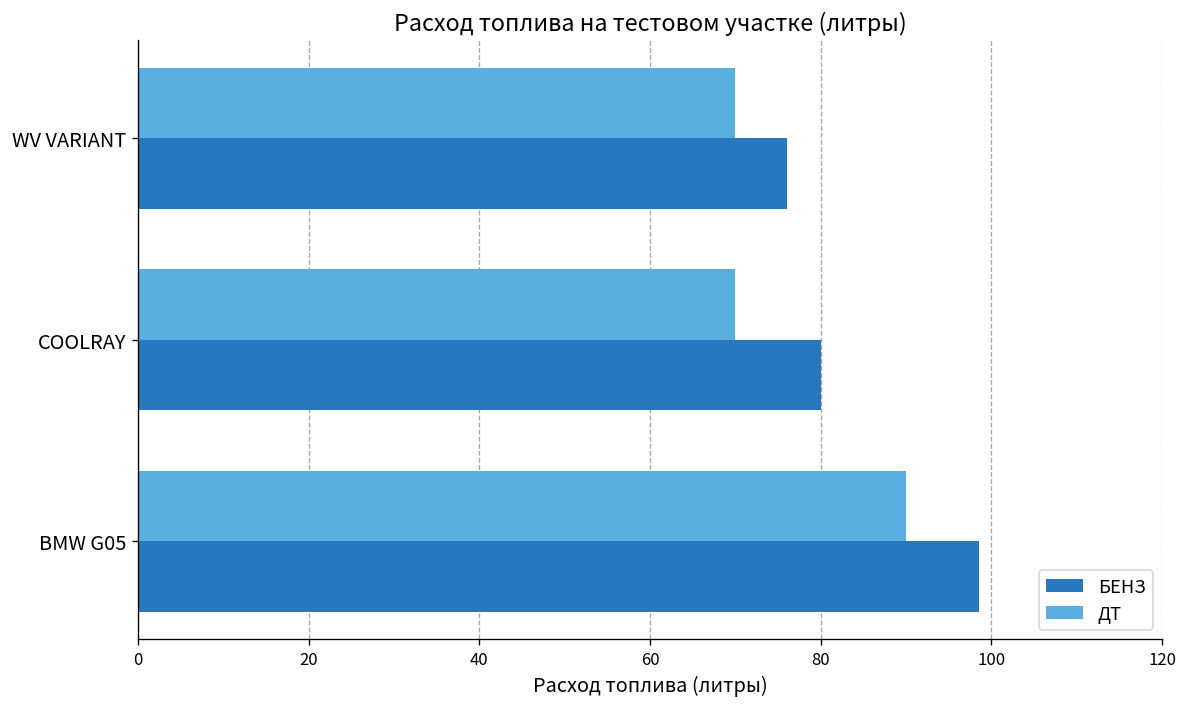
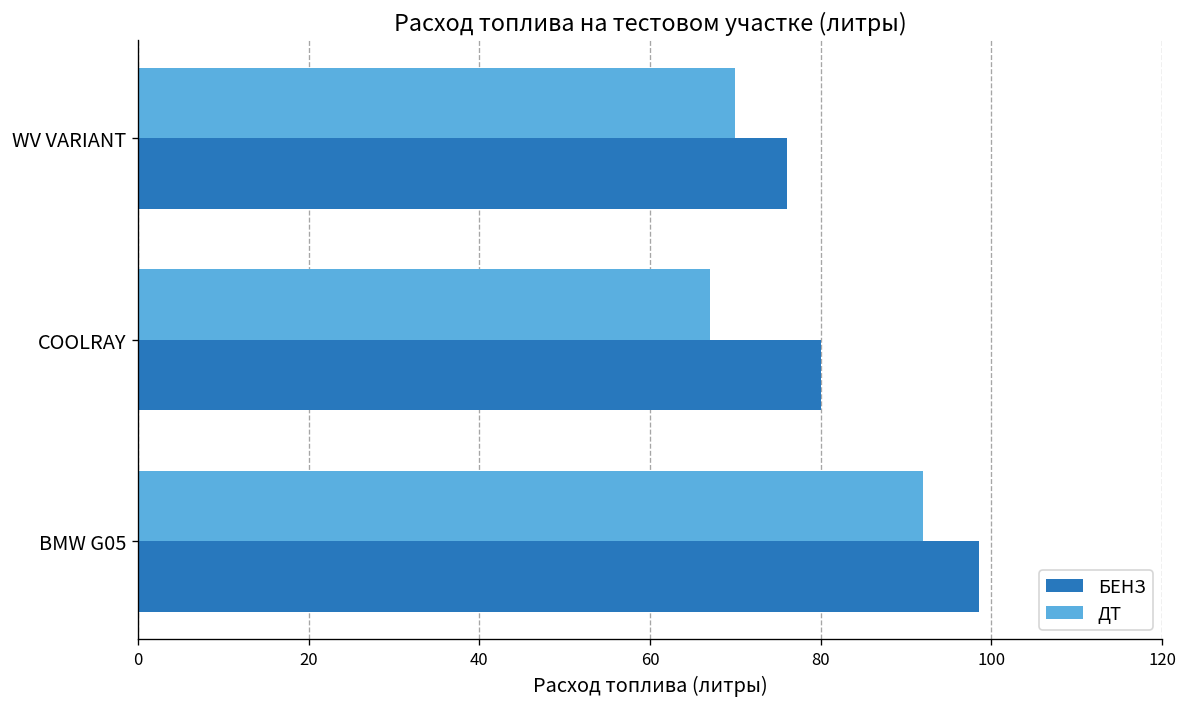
  {
    "БЕНЗ": {
      "WV VARIANT": 76,
      "COOLRAY": 80,
      "BMW G05": 99
    },
    "ДТ": {
      "WV VARIANT": 70,
-     "COOLRAY": 70,
-     "BMW G05": 90
+     "COOLRAY": 67,
+     "BMW G05": 92
    }
  }
